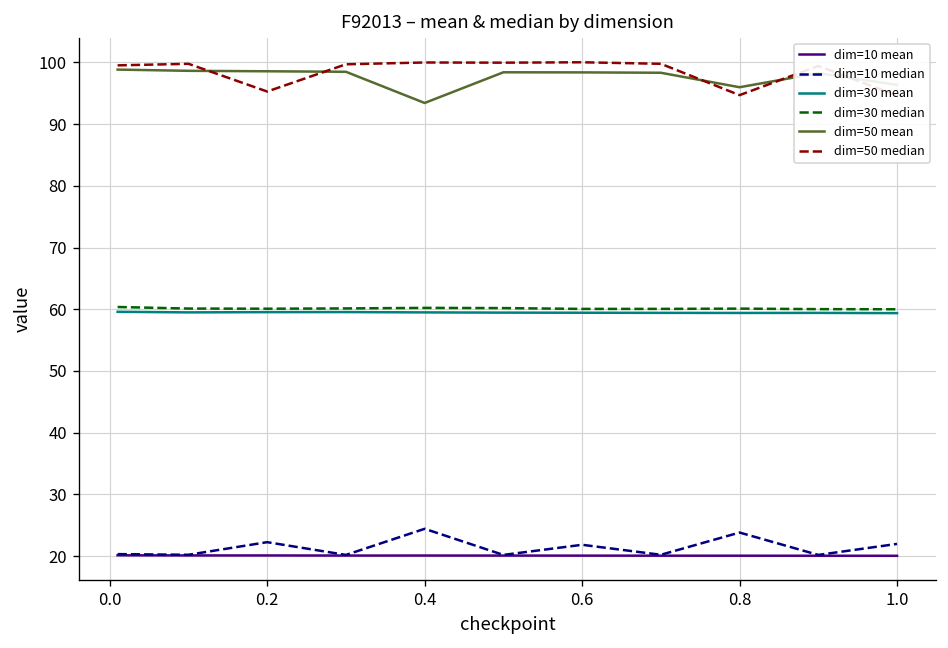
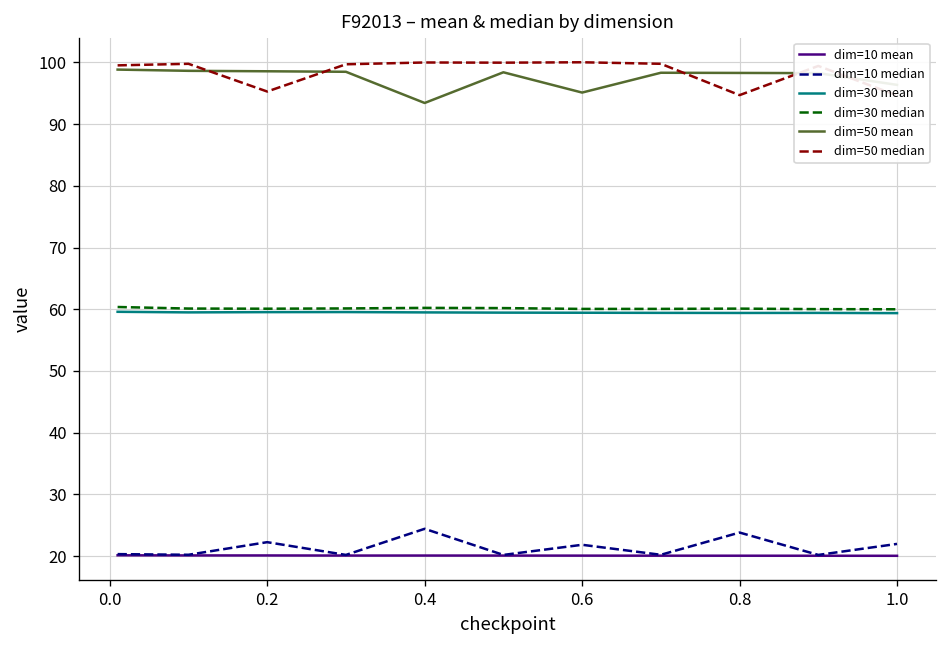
  {
    "dim=10 mean": {
      "0.2": 20,
      "0.4": 20,
      "0.6": 20,
      "0.8": 20,
      "1.0": 20
    },
    "dim=10 median": {
      "0.2": 22,
      "0.4": 24,
      "0.6": 22,
      "0.8": 24,
      "1.0": 22
    },
    "dim=30 mean": {
      "0.2": 60,
      "0.4": 59,
      "0.6": 59,
      "0.8": 59,
      "1.0": 59
    },
    "dim=30 median": {
      "0.2": 60,
      "0.4": 60,
      "0.6": 60,
      "0.8": 60,
      "1.0": 60
    },
    "dim=50 mean": {
      "0.2": 99,
      "0.4": 93,
-     "0.6": 98,
-     "0.8": 96
+     "0.6": 95,
+     "0.8": 98
    },
    "dim=50 median": {
      "0.2": 95,
      "0.4": 100,
      "0.6": 100,
      "0.8": 95
    }
  }
